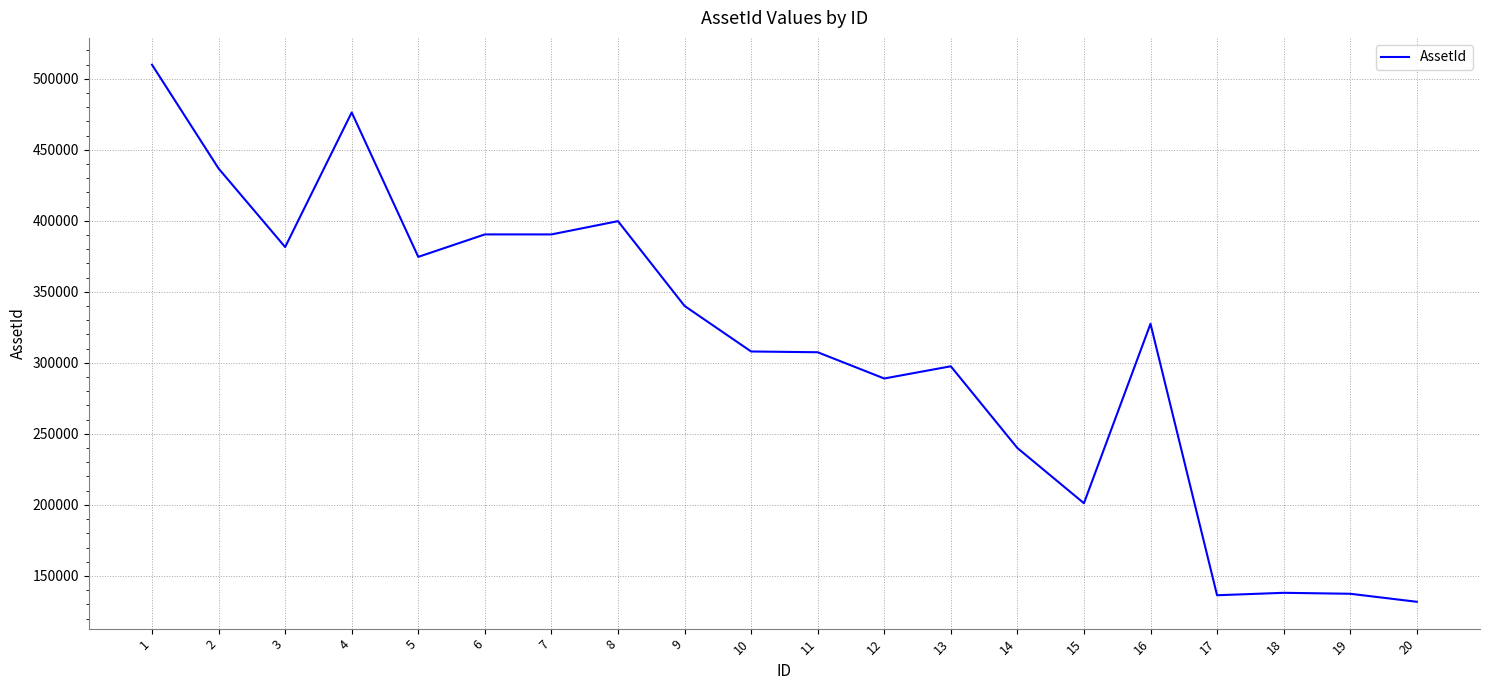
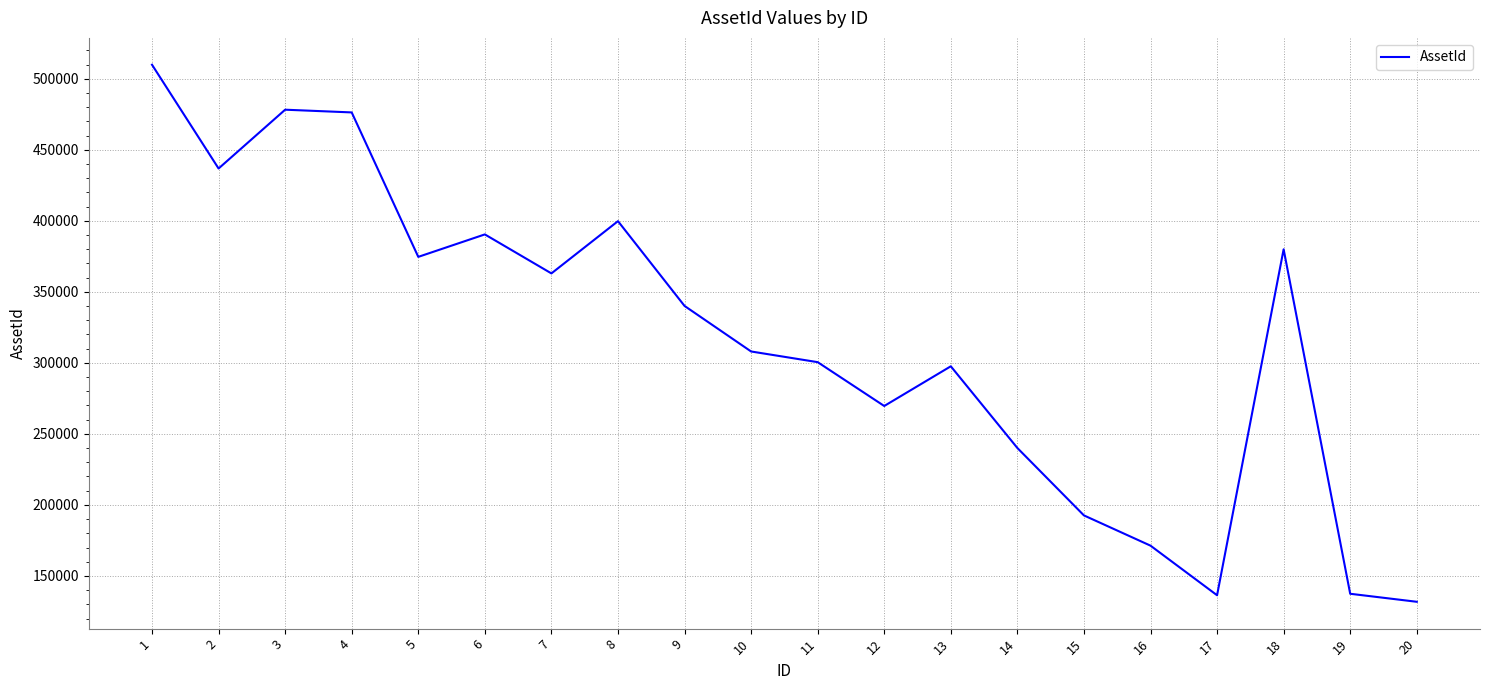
  {
    "1": 510000,
    "2": 437000,
-   "3": 382000,
+   "3": 478000,
    "4": 476000,
    "5": 375000,
    "6": 390000,
-   "7": 390000,
+   "7": 363000,
    "8": 400000,
    "9": 340000,
    "10": 308000,
-   "11": 307000,
-   "12": 289000,
+   "11": 300000,
+   "12": 270000,
    "13": 298000,
    "14": 240000,
-   "15": 201000,
-   "16": 328000,
+   "15": 193000,
+   "16": 171000,
    "17": 136000,
-   "18": 138000,
+   "18": 380000,
    "19": 137000,
    "20": 132000
  }
